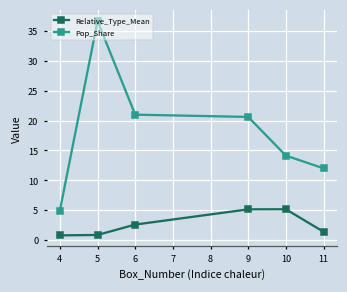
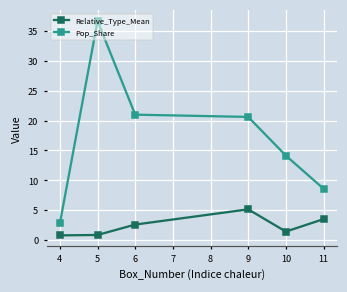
  {
    "Relative_Type_Mean": {
      "4": 1,
      "5": 1,
      "6": 3,
      "9": 5,
-     "10": 5,
-     "11": 1
+     "10": 1,
+     "11": 4
    },
    "Pop_Share": {
-     "4": 5,
+     "4": 3,
      "6": 21,
      "9": 21,
      "10": 14,
-     "11": 12
+     "11": 9
    }
  }
